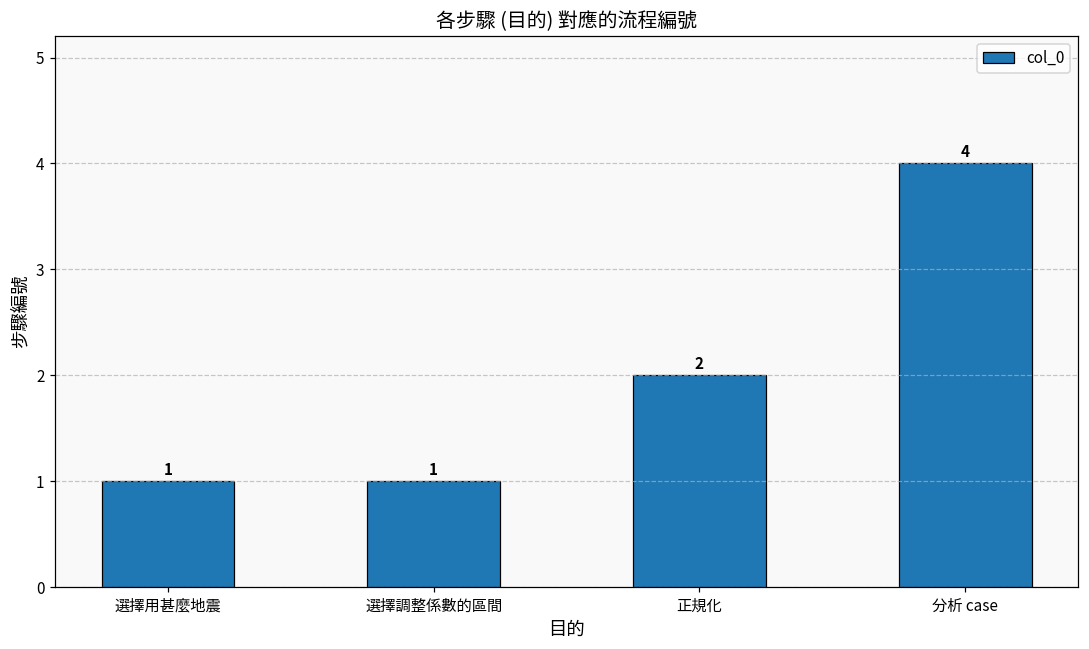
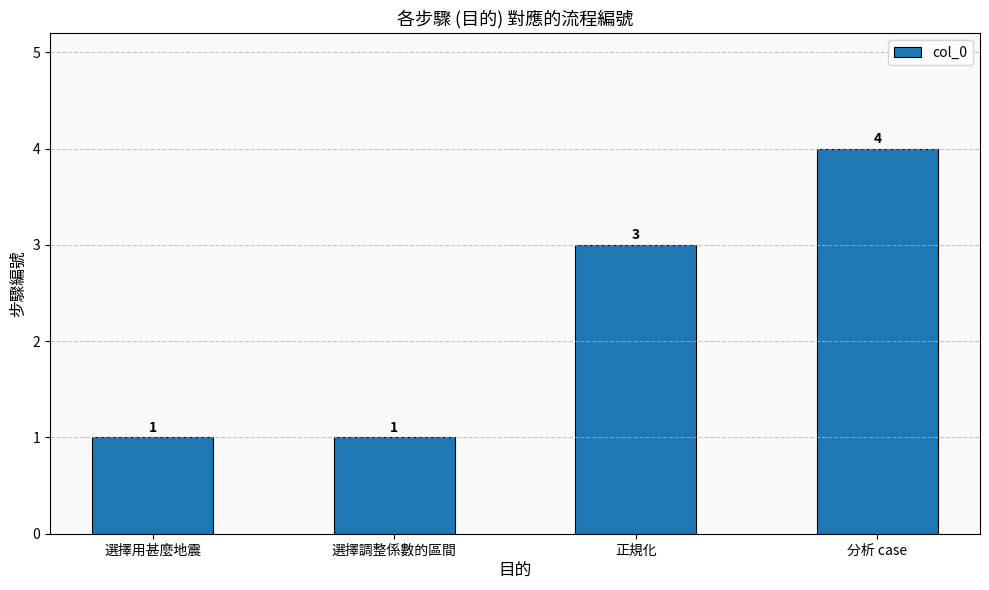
  {
    "選擇用甚麼地震": 1,
    "選擇調整係數的區間": 1,
-   "正規化": 2,
+   "正規化": 3,
    "分析 case": 4
  }
